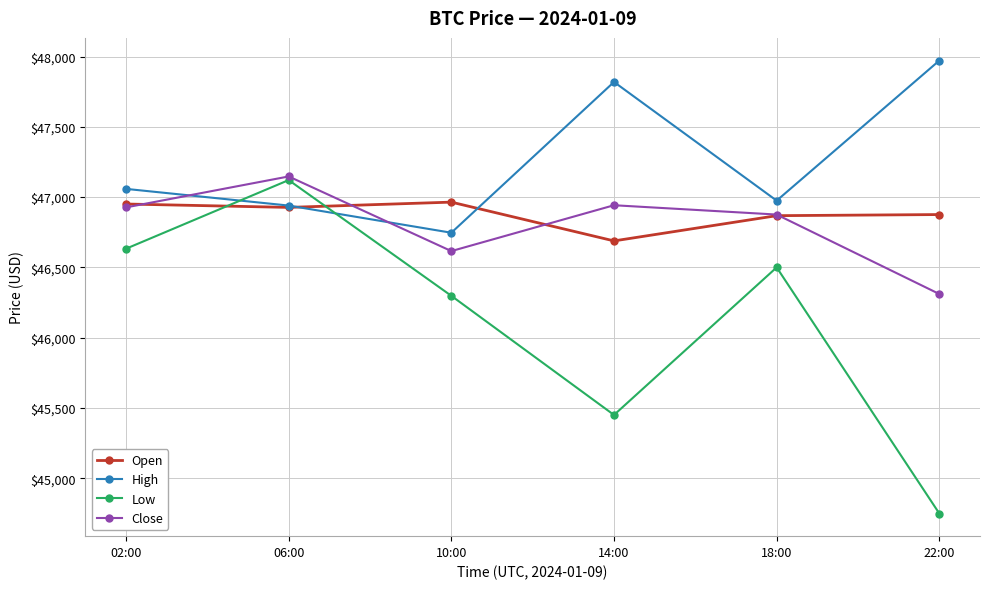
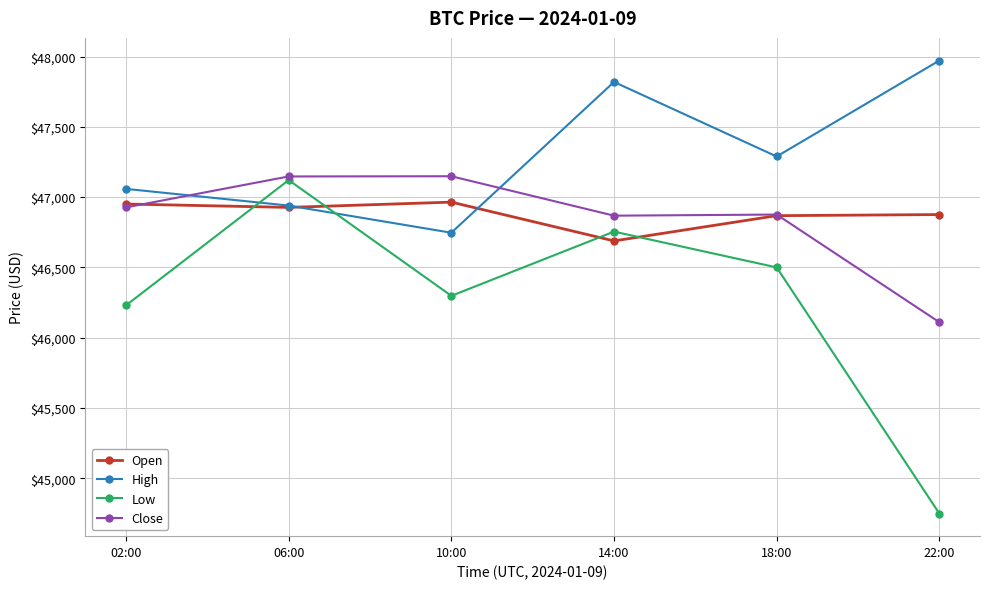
  {
    "Open": {
      "02:00": "$46,950",
      "10:00": "$46,960",
      "14:00": "$46,690",
      "22:00": "$46,880"
    },
    "High": {
      "02:00": "$47,060",
      "10:00": "$46,750",
      "14:00": "$47,820",
-     "18:00": "$46,980",
+     "18:00": "$47,290",
      "22:00": "$47,970"
    },
    "Low": {
-     "02:00": "$46,630",
+     "02:00": "$46,230",
      "06:00": "$47,120",
      "10:00": "$46,300",
-     "14:00": "$45,450",
+     "14:00": "$46,750",
      "18:00": "$46,500",
      "22:00": "$44,750"
    },
    "Close": {
      "02:00": "$46,930",
      "06:00": "$47,150",
-     "10:00": "$46,620",
-     "14:00": "$46,940",
-     "22:00": "$46,310"
+     "10:00": "$47,150",
+     "14:00": "$46,870",
+     "22:00": "$46,110"
    }
  }
